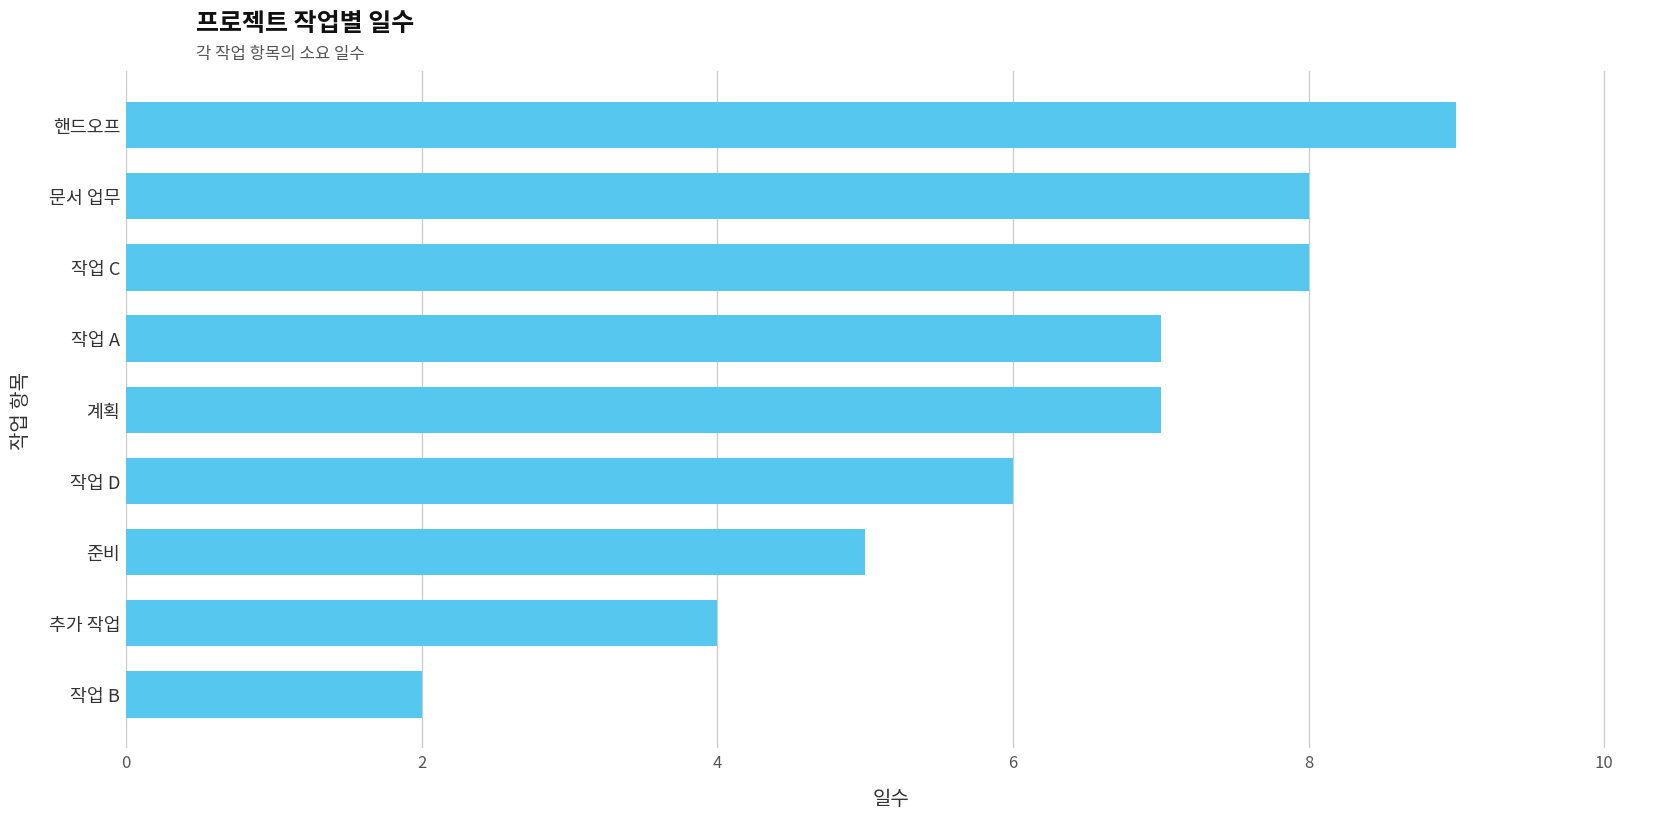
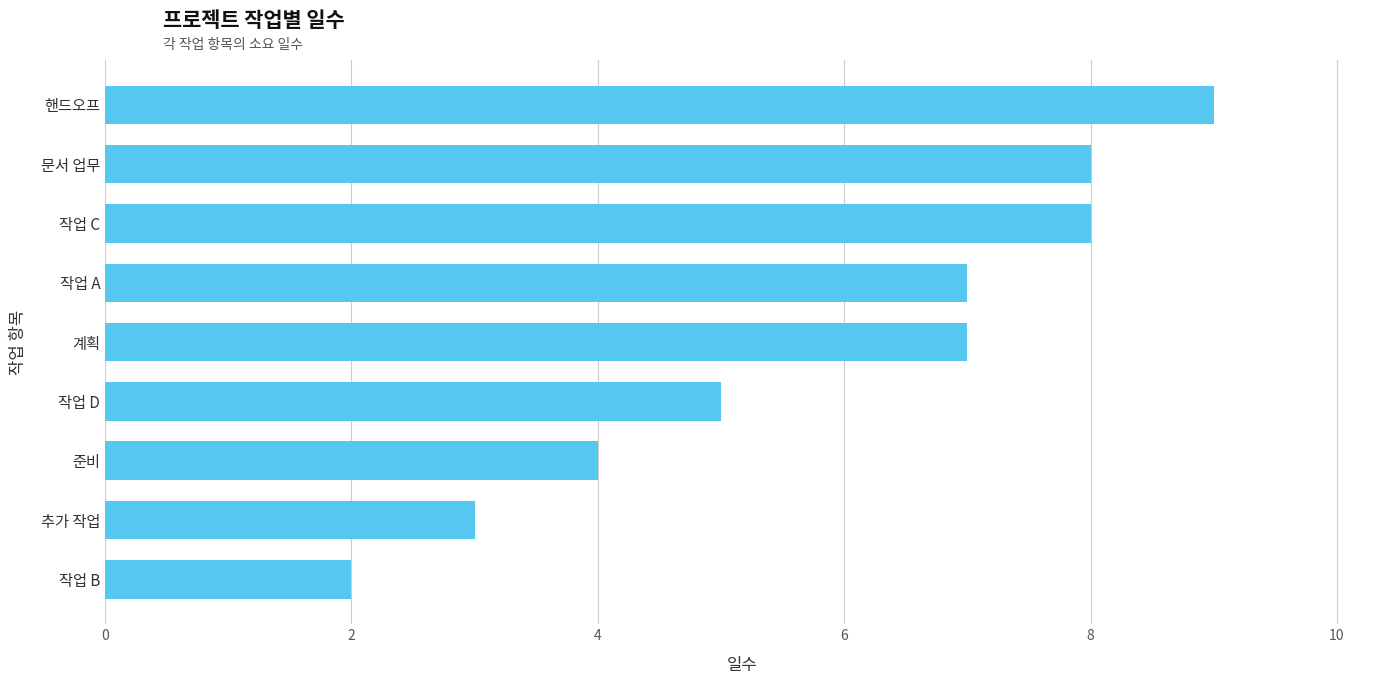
  {
    "핸드오프": 9,
    "문서 업무": 8,
    "작업 C": 8,
    "작업 A": 7,
    "계획": 7,
-   "작업 D": 6,
-   "준비": 5,
-   "추가 작업": 4,
+   "작업 D": 5,
+   "준비": 4,
+   "추가 작업": 3,
    "작업 B": 2
  }
